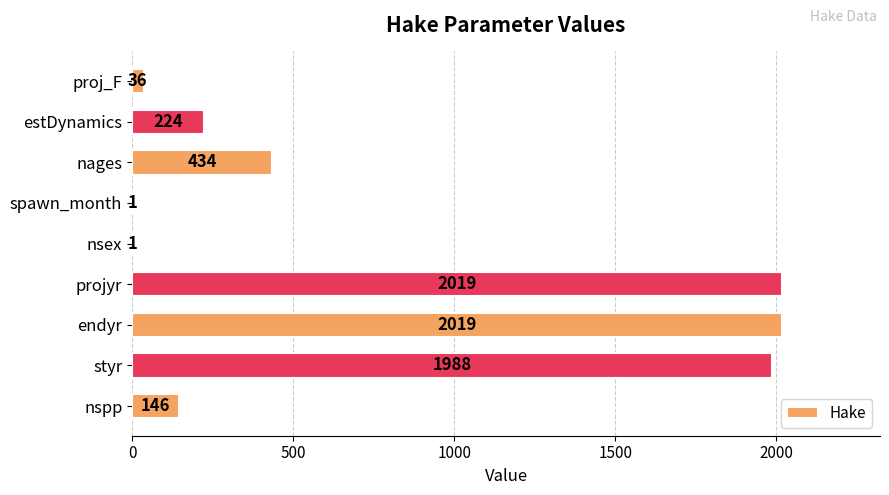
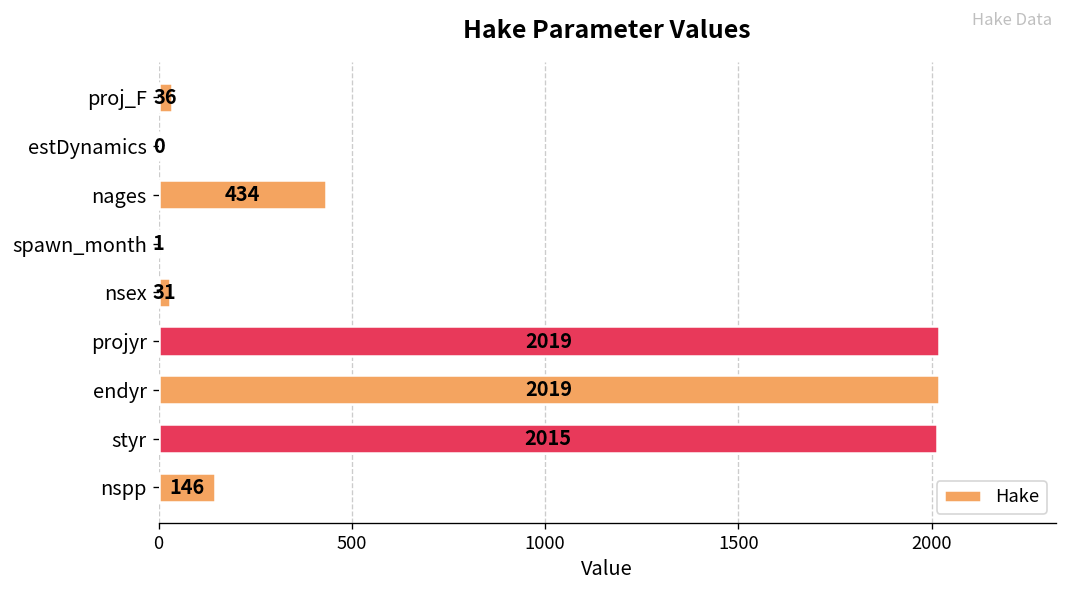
  {
    "proj_F": 36,
-   "estDynamics": 224,
+   "estDynamics": 0,
    "nages": 434,
    "spawn_month": 1,
-   "nsex": 1,
+   "nsex": 31,
    "projyr": 2019,
    "endyr": 2019,
-   "styr": 1988,
+   "styr": 2015,
    "nspp": 146
  }
